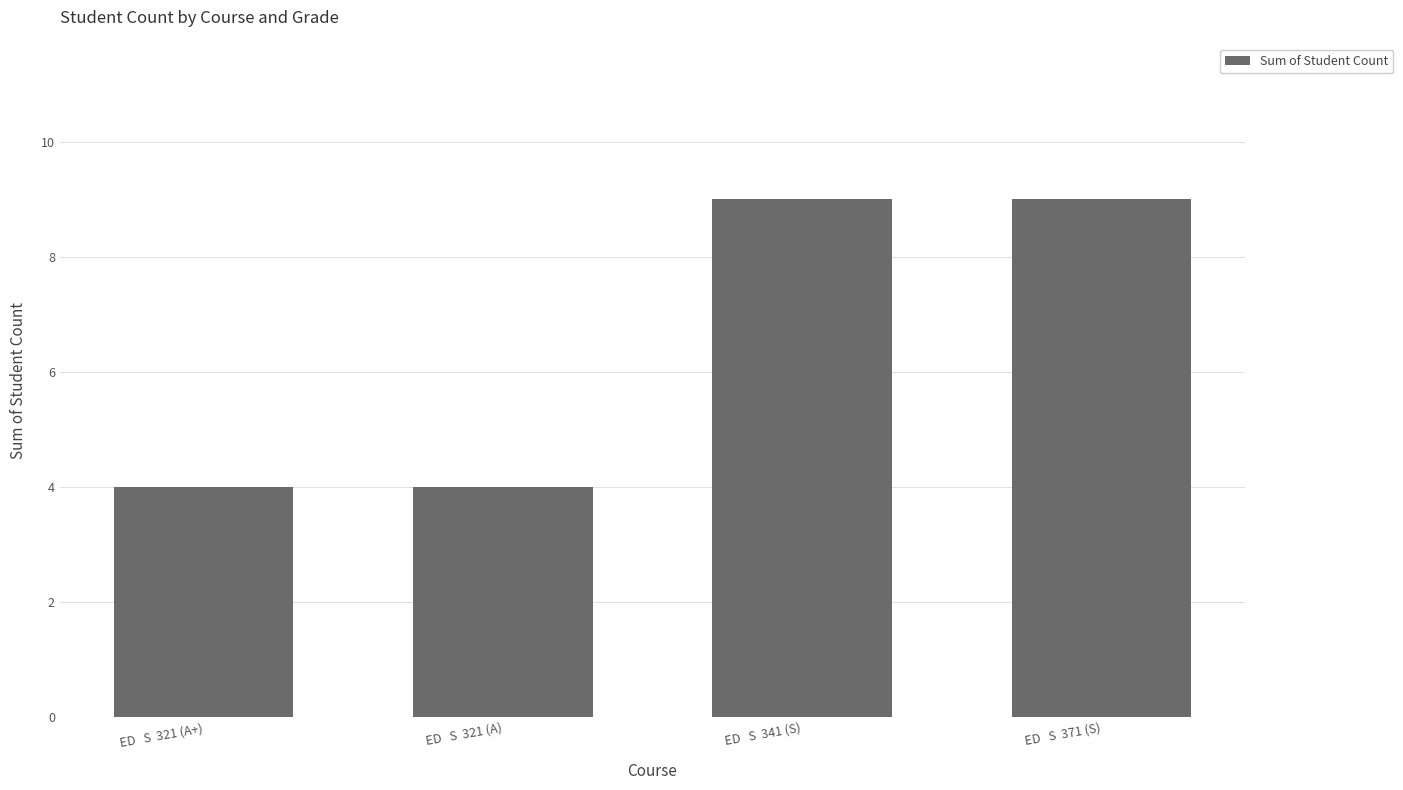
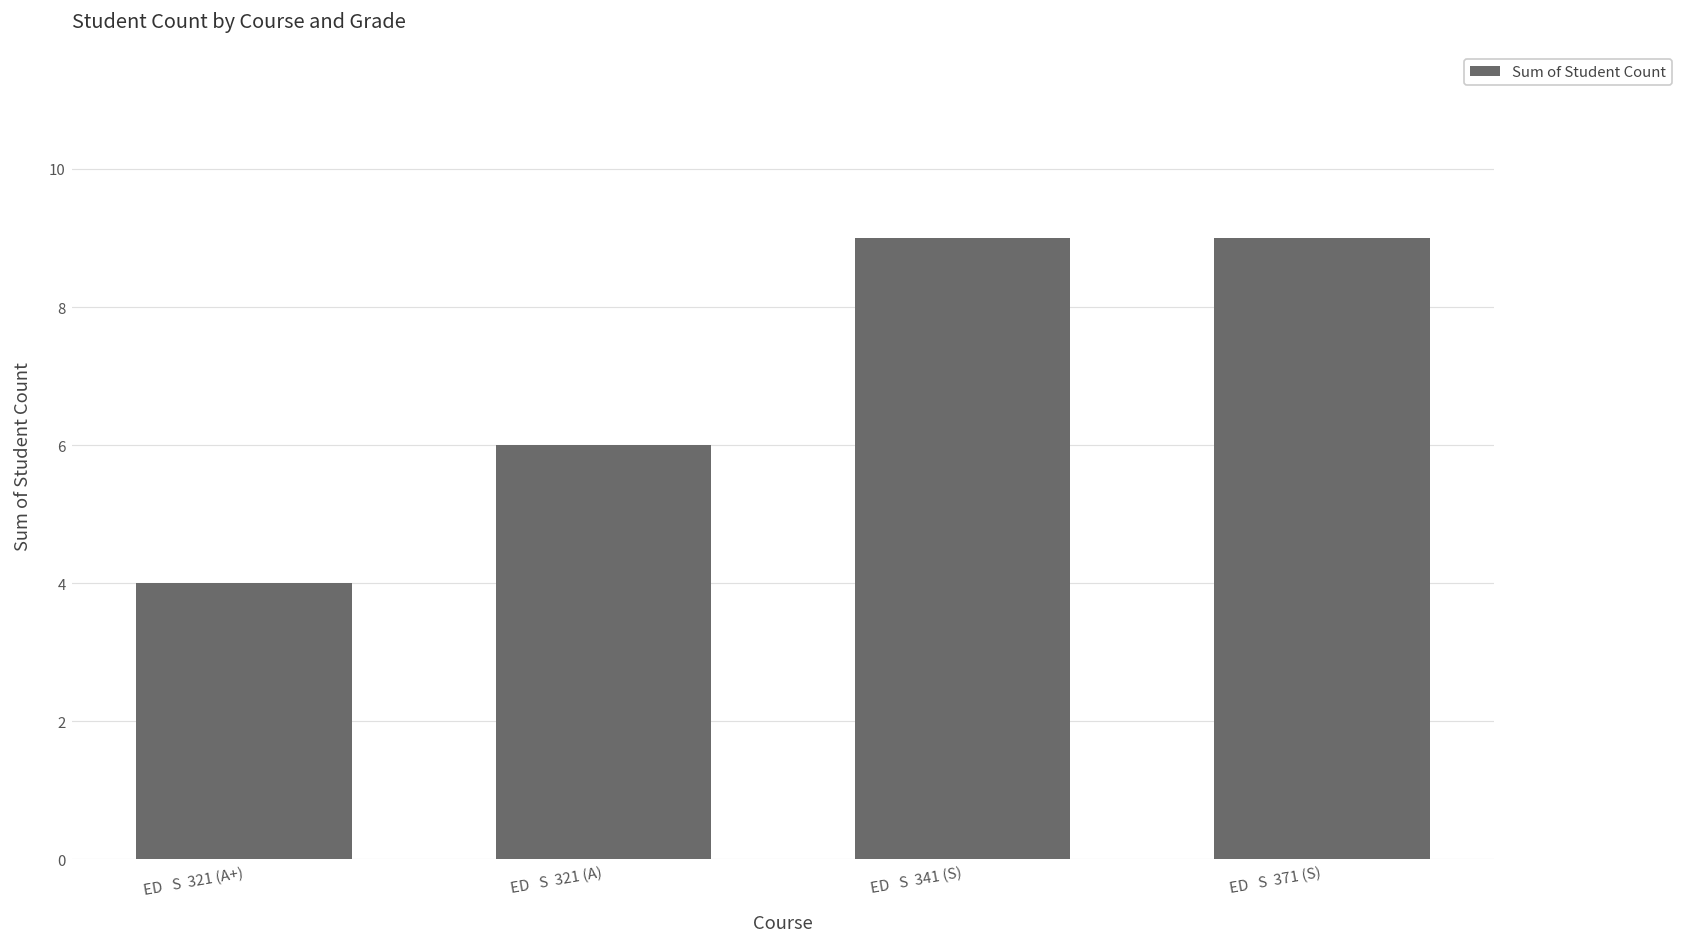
  {
    "ED S 321 (A+)": 4,
-   "ED S 321 (A)": 4,
+   "ED S 321 (A)": 6,
    "ED S 341 (S)": 9,
    "ED S 371 (S)": 9
  }
